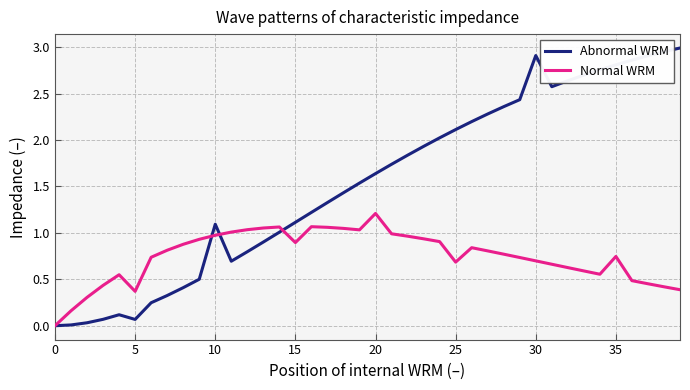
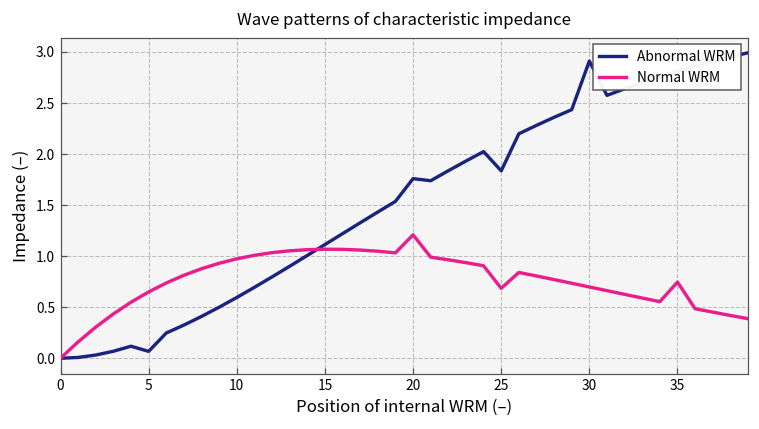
  {
    "Abnormal WRM": {
      "5": 0.1,
-     "10": 1.1,
+     "10": 0.6,
      "15": 1.1,
-     "20": 1.6,
-     "25": 2.1,
+     "20": 1.8,
+     "25": 1.8,
      "30": 2.9
    },
    "Normal WRM": {
-     "5": 0.4,
+     "5": 0.6,
      "10": 1.0,
-     "15": 0.9,
+     "15": 1.1,
      "20": 1.2,
      "25": 0.7,
      "30": 0.7,
      "35": 0.7
    }
  }
